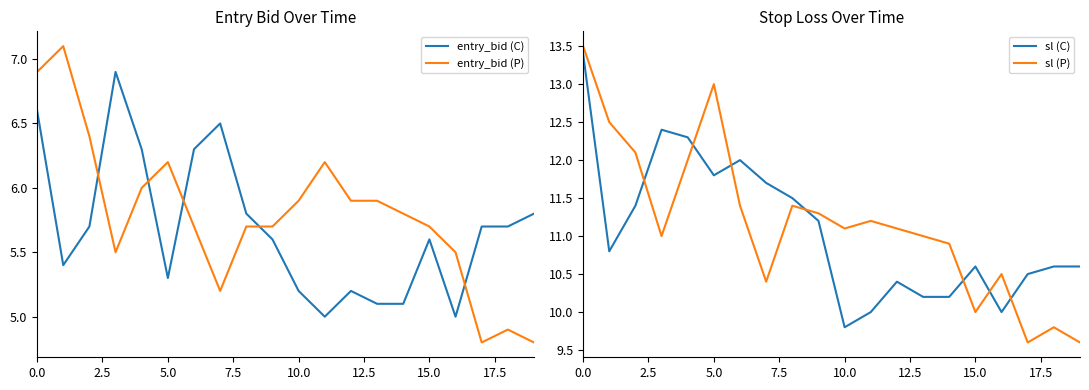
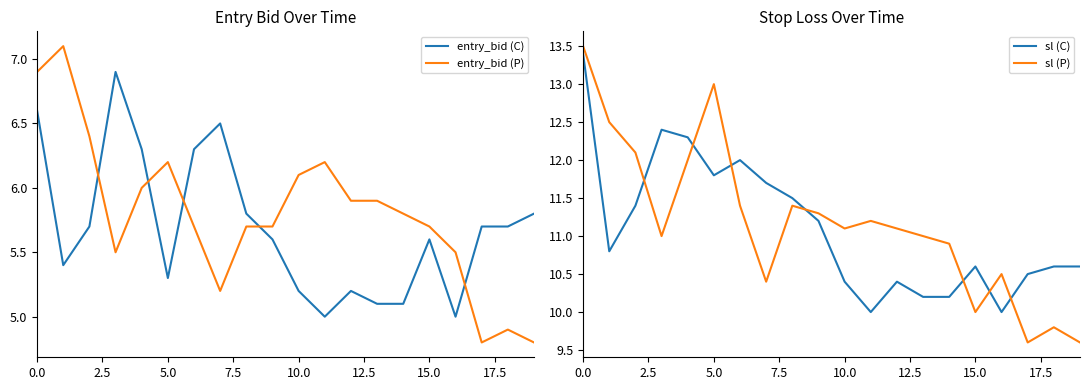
  {
    "Entry Bid Over Time": {
      "entry_bid (C)": {
        "0.0": 6.6,
        "5.0": 5.3,
        "10.0": 5.2,
        "15.0": 5.6
      },
      "entry_bid (P)": {
        "0.0": 6.9,
        "5.0": 6.2,
-       "10.0": 5.9,
+       "10.0": 6.1,
        "15.0": 5.7
      }
    },
    "Stop Loss Over Time": {
      "sl (C)": {
        "0.0": 13.4,
        "5.0": 11.8,
-       "10.0": 9.8,
+       "10.0": 10.4,
        "15.0": 10.6
      },
      "sl (P)": {
        "0.0": 13.5,
        "5.0": 13.0,
        "10.0": 11.1,
        "15.0": 10.0
      }
    }
  }
